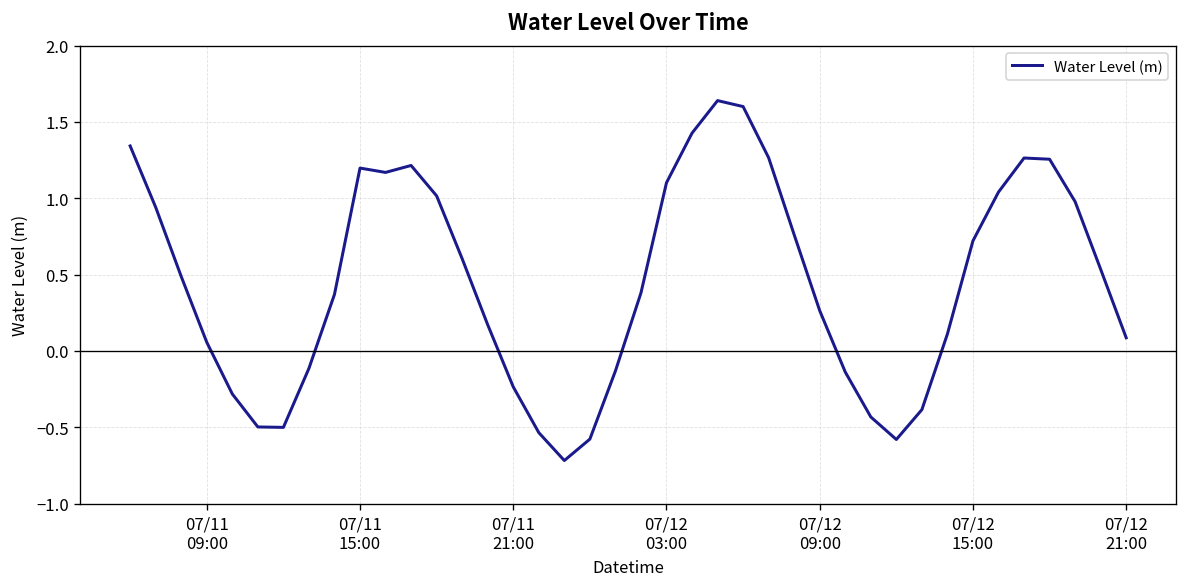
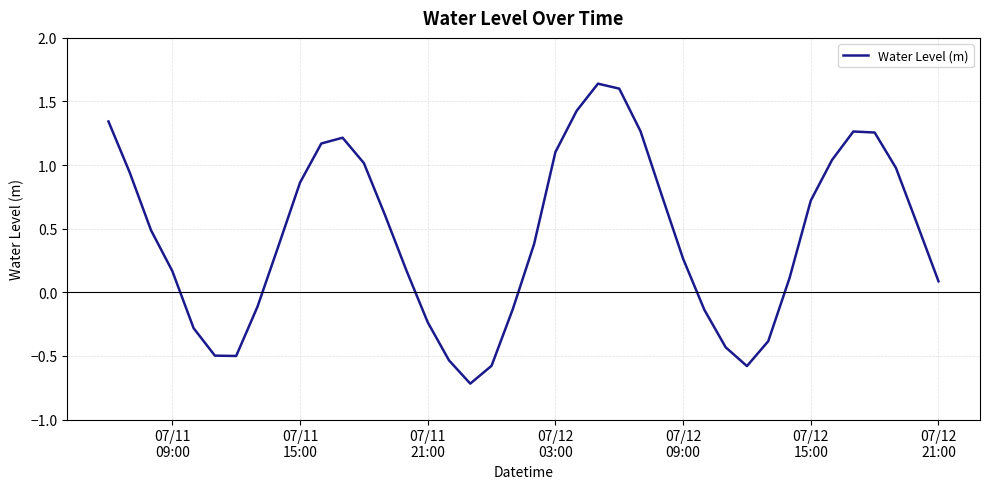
  {
-   "07/11 09:00": 0.06,
-   "07/11 15:00": 1.20,
+   "07/11 09:00": 0.17,
+   "07/11 15:00": 0.86,
    "07/11 21:00": -0.24,
    "07/12 03:00": 1.10,
    "07/12 09:00": 0.26,
    "07/12 15:00": 0.72,
    "07/12 21:00": 0.09
  }
